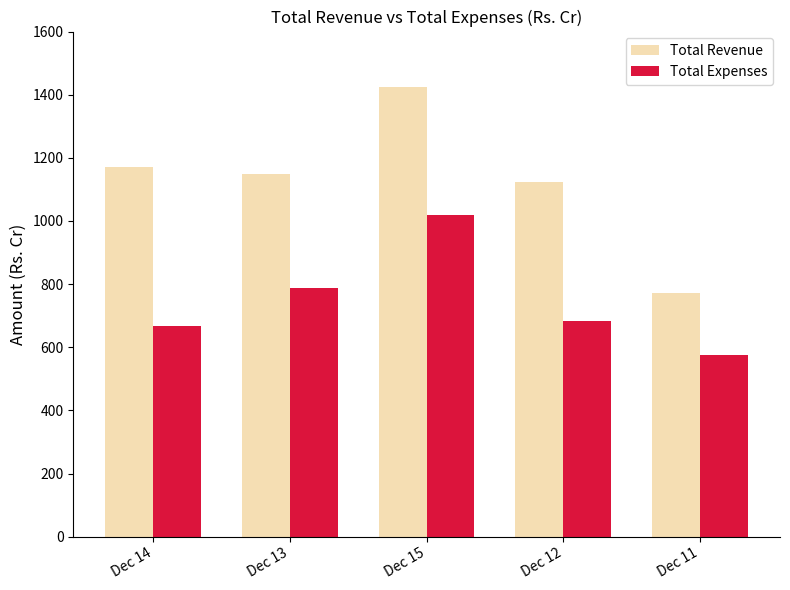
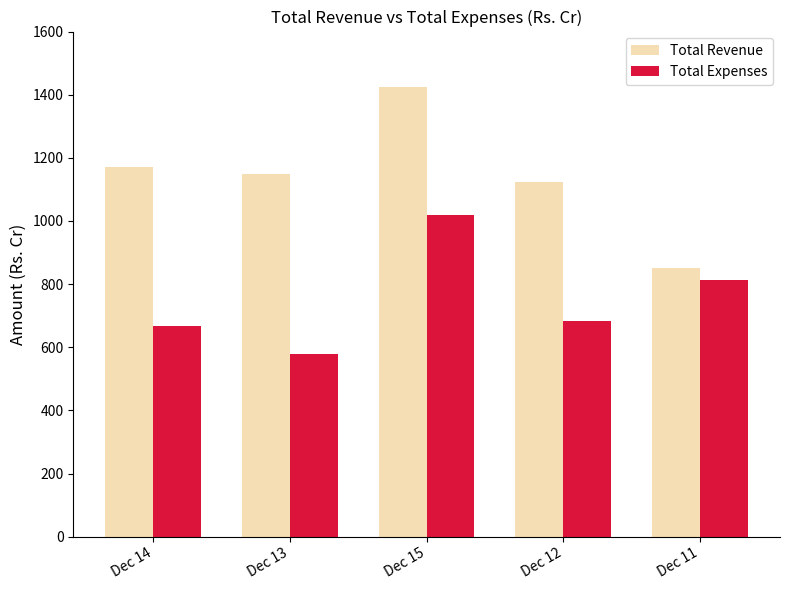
  {
    "Total Revenue": {
      "Dec 14": 1170,
      "Dec 13": 1150,
      "Dec 15": 1420,
      "Dec 12": 1120,
-     "Dec 11": 770
+     "Dec 11": 850
    },
    "Total Expenses": {
      "Dec 14": 670,
-     "Dec 13": 790,
+     "Dec 13": 580,
      "Dec 15": 1020,
      "Dec 12": 680,
-     "Dec 11": 570
+     "Dec 11": 810
    }
  }
